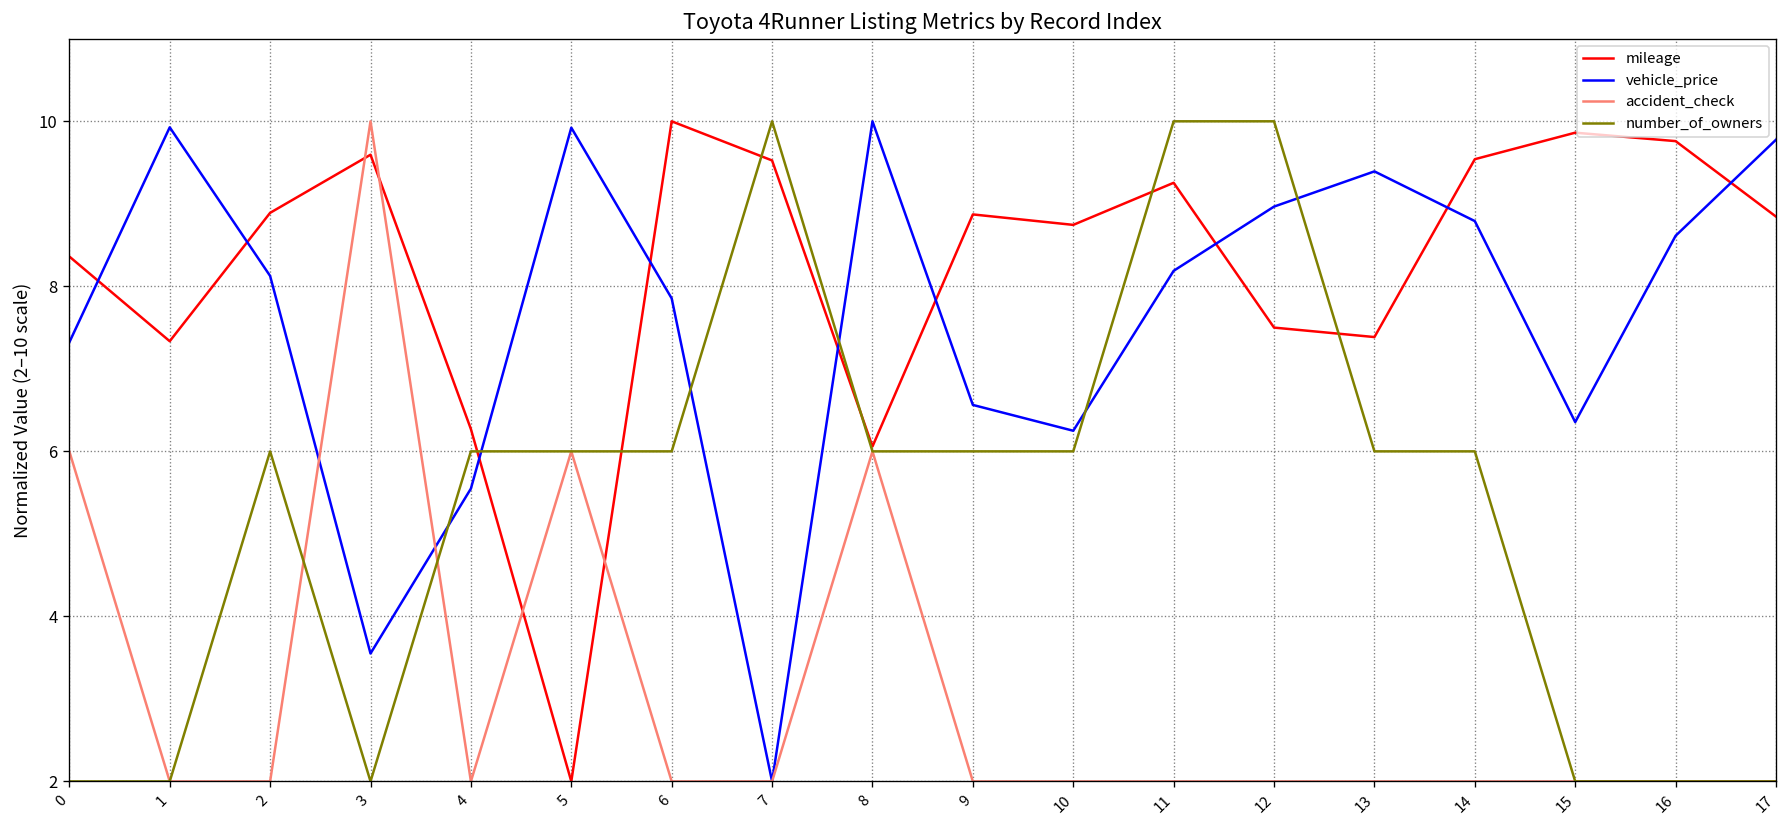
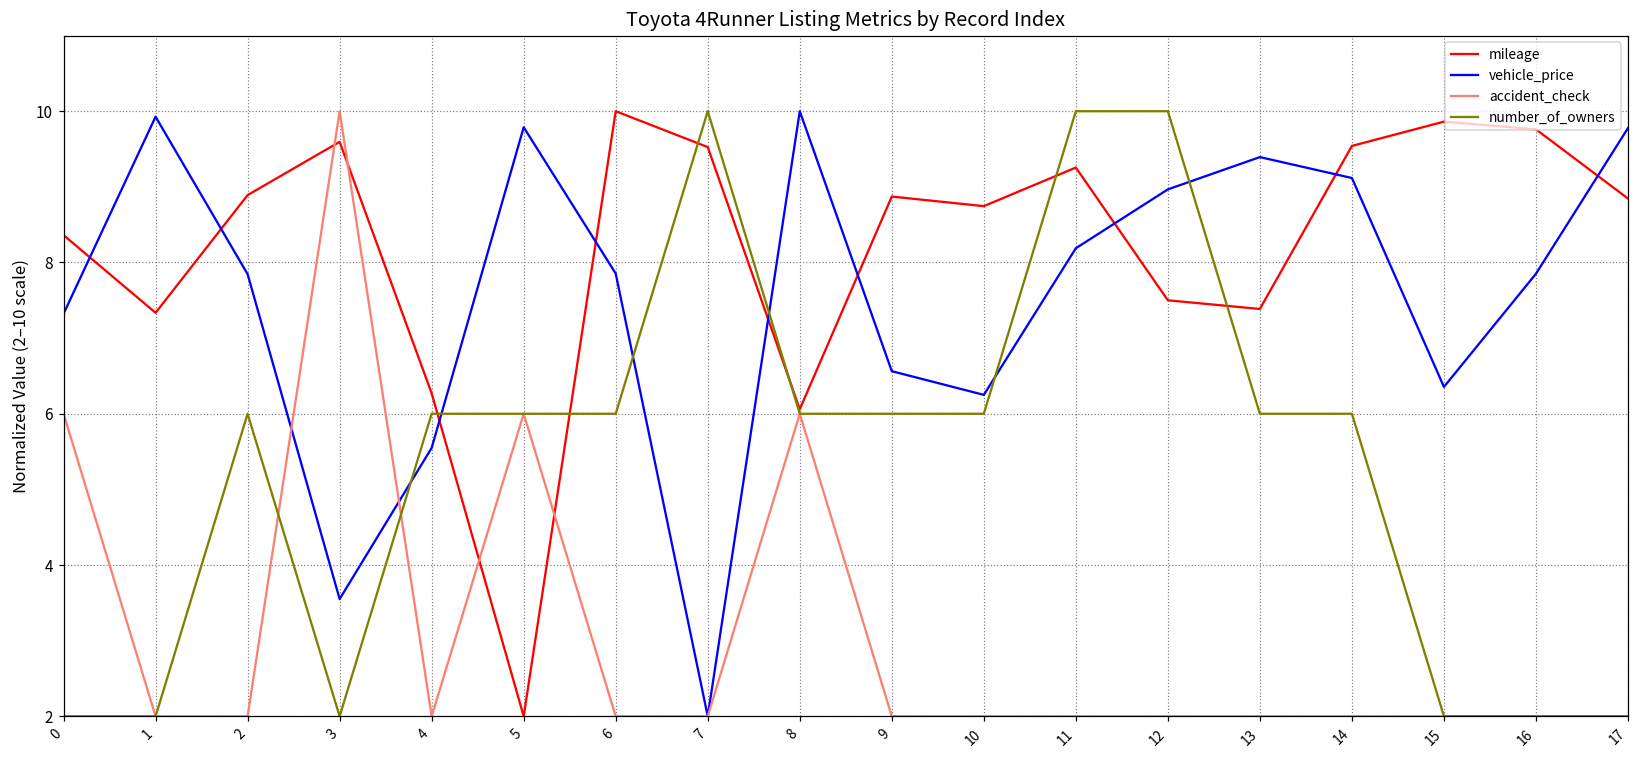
  {
    "mileage": {
      "0": 8.4,
      "1": 7.3,
      "2": 8.9,
      "3": 9.6,
      "4": 6.3,
      "5": 2.0,
      "6": 10.0,
      "7": 9.5,
      "8": 6.1,
      "9": 8.9,
      "10": 8.7,
      "11": 9.3,
      "12": 7.5,
      "13": 7.4,
      "14": 9.5,
      "15": 9.9,
      "17": 8.8
    },
    "vehicle_price": {
      "0": 7.3,
      "1": 9.9,
-     "2": 8.1,
+     "2": 7.8,
      "3": 3.6,
      "4": 5.5,
-     "5": 9.9,
+     "5": 9.8,
      "6": 7.9,
      "8": 10.0,
      "9": 6.6,
      "10": 6.2,
      "11": 8.2,
      "12": 9.0,
      "13": 9.4,
-     "14": 8.8,
+     "14": 9.1,
      "15": 6.4,
-     "16": 8.6,
+     "16": 7.9,
      "17": 9.8
    },
    "accident_check": {
      "0": 6.0,
      "2": 2.0,
      "3": 10.0,
      "4": 2.0,
      "6": 2.0,
      "9": 2.0,
      "10": 2.0,
      "11": 2.0,
      "12": 2.0,
      "13": 2.0,
      "14": 2.0
    },
    "number_of_owners": {
      "0": 2.0,
      "2": 6.0,
      "3": 2.0,
      "4": 6.0,
      "6": 6.0,
      "7": 10.0,
      "9": 6.0,
      "10": 6.0,
      "11": 10.0,
      "12": 10.0,
      "13": 6.0,
      "14": 6.0
    }
  }
